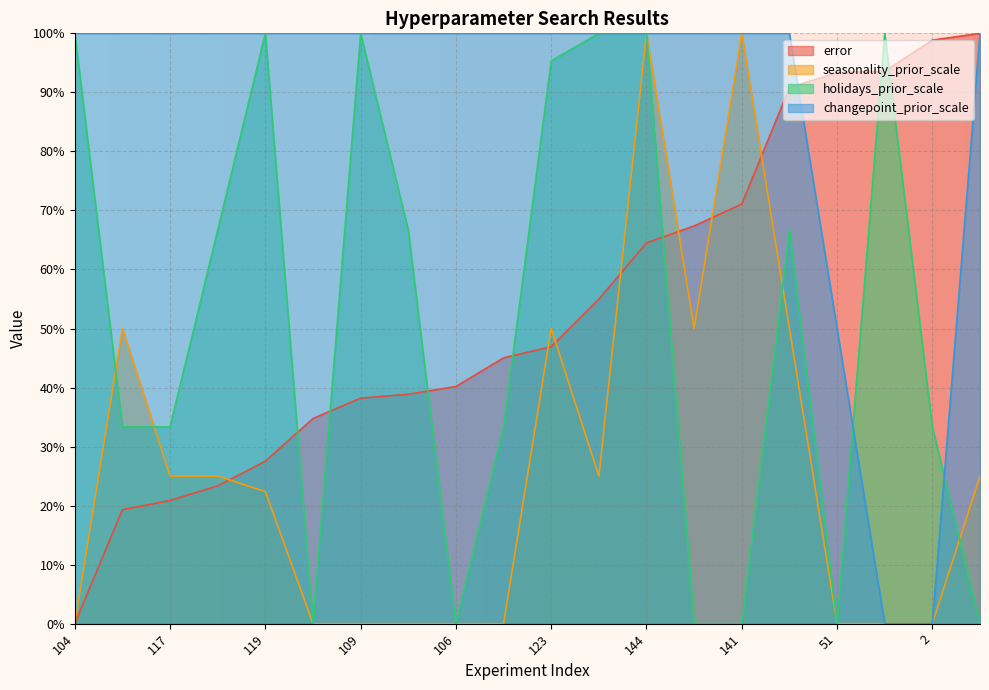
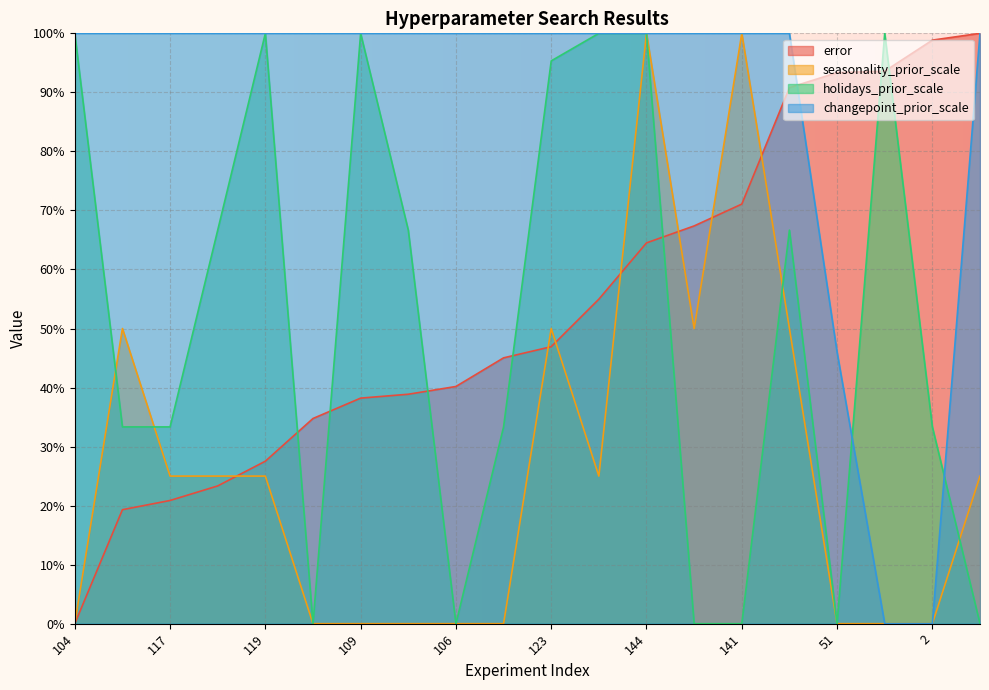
  {
    "error": {
      "117": "21%",
      "119": "28%",
      "109": "38%",
      "106": "40%",
      "123": "47%",
      "144": "65%",
      "141": "71%"
    },
    "seasonality_prior_scale": {
      "117": "25%",
-     "119": "22%",
+     "119": "25%",
      "109": "0%",
      "123": "50%"
    },
    "holidays_prior_scale": {
      "117": "33%",
      "123": "95%",
      "141": "0%",
      "2": "33%"
    },
    "changepoint_prior_scale": {
      "117": "100%",
      "106": "100%",
      "123": "100%",
-     "51": "50%"
+     "51": "46%"
    }
  }
